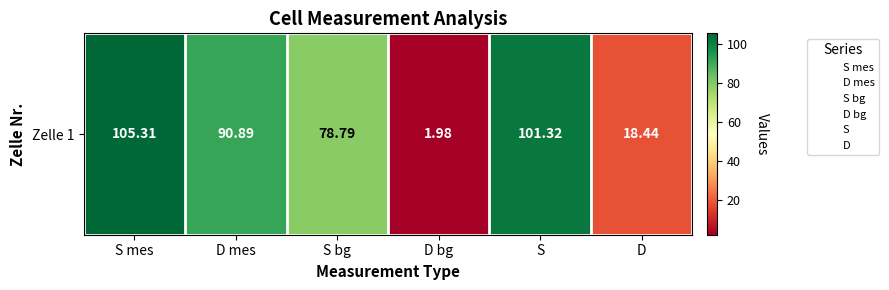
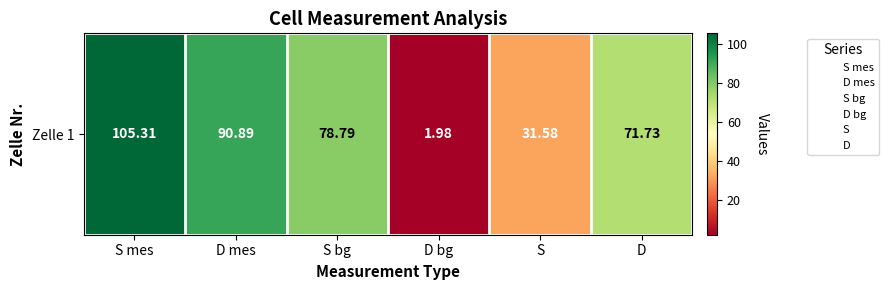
  {
    "Zelle 1": {
      "S mes": 105.31,
      "D mes": 90.89,
      "S bg": 78.79,
      "D bg": 1.98,
-     "S": 101.32,
-     "D": 18.44
+     "S": 31.58,
+     "D": 71.73
    }
  }
